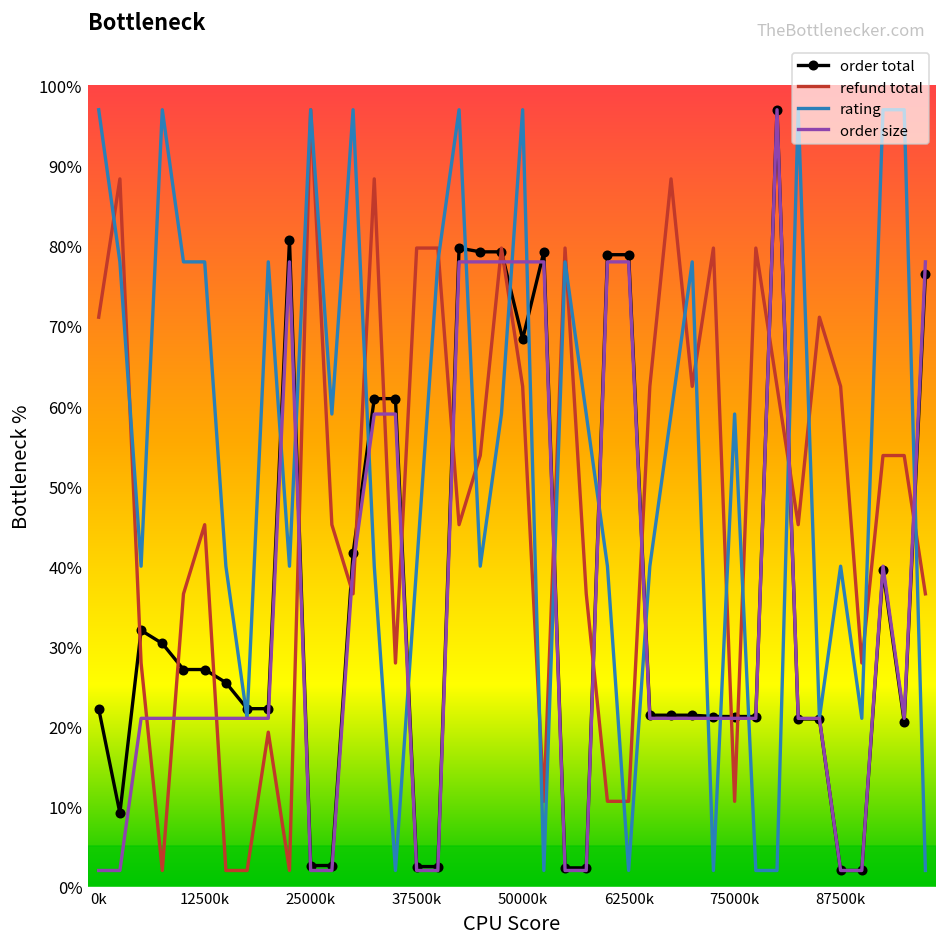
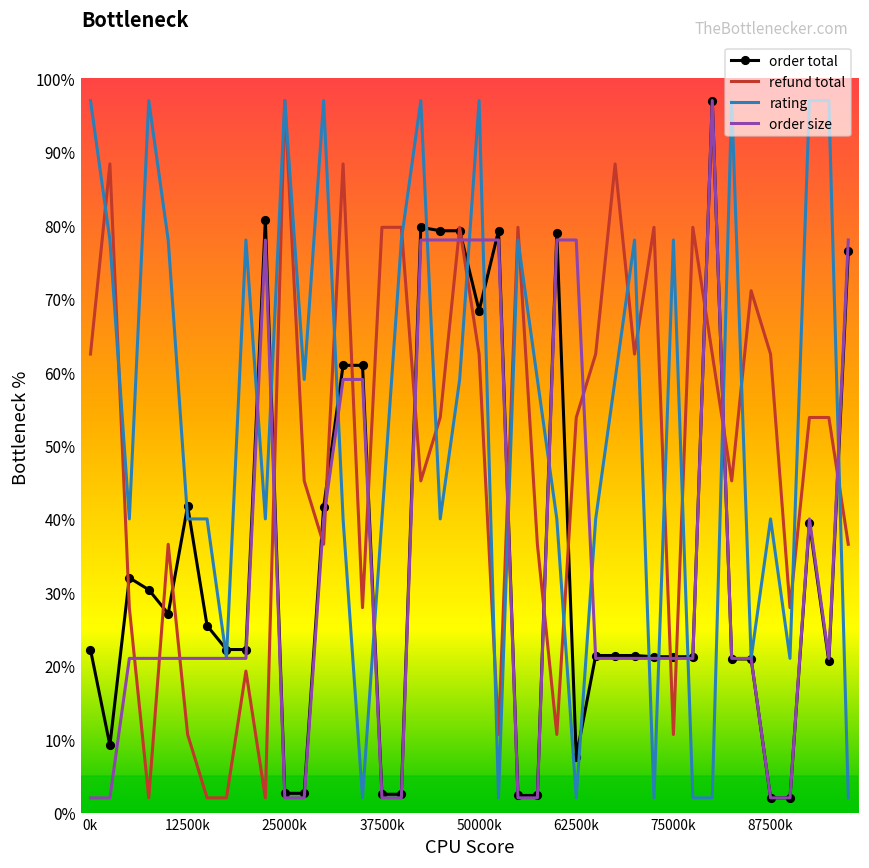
  {
    "order total": {
      "0k": "22%",
-     "12500k": "27%",
+     "12500k": "42%",
      "50000k": "68%",
-     "62500k": "79%"
+     "62500k": "8%"
    },
    "refund total": {
-     "0k": "71%",
-     "12500k": "45%",
+     "0k": "62%",
+     "12500k": "11%",
      "37500k": "80%",
      "50000k": "62%",
-     "62500k": "11%",
+     "62500k": "54%",
      "75000k": "11%",
      "87500k": "62%"
    },
    "rating": {
      "0k": "97%",
-     "12500k": "78%",
+     "12500k": "40%",
      "37500k": "40%",
      "50000k": "97%",
-     "75000k": "59%",
+     "75000k": "78%",
      "87500k": "40%"
    },
    "order size": {
      "12500k": "21%",
      "50000k": "78%",
      "62500k": "78%"
    }
  }
